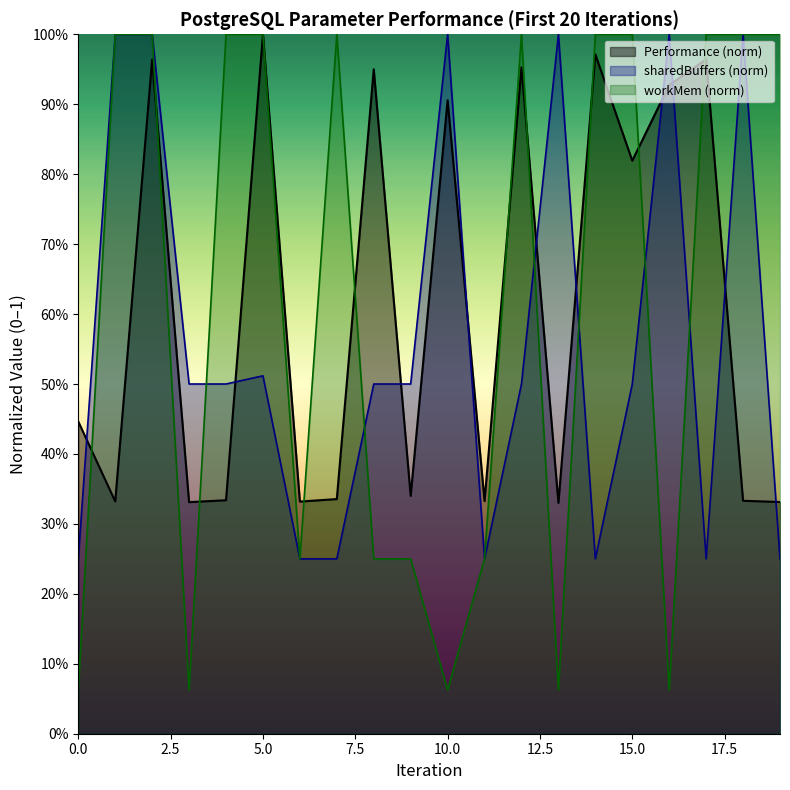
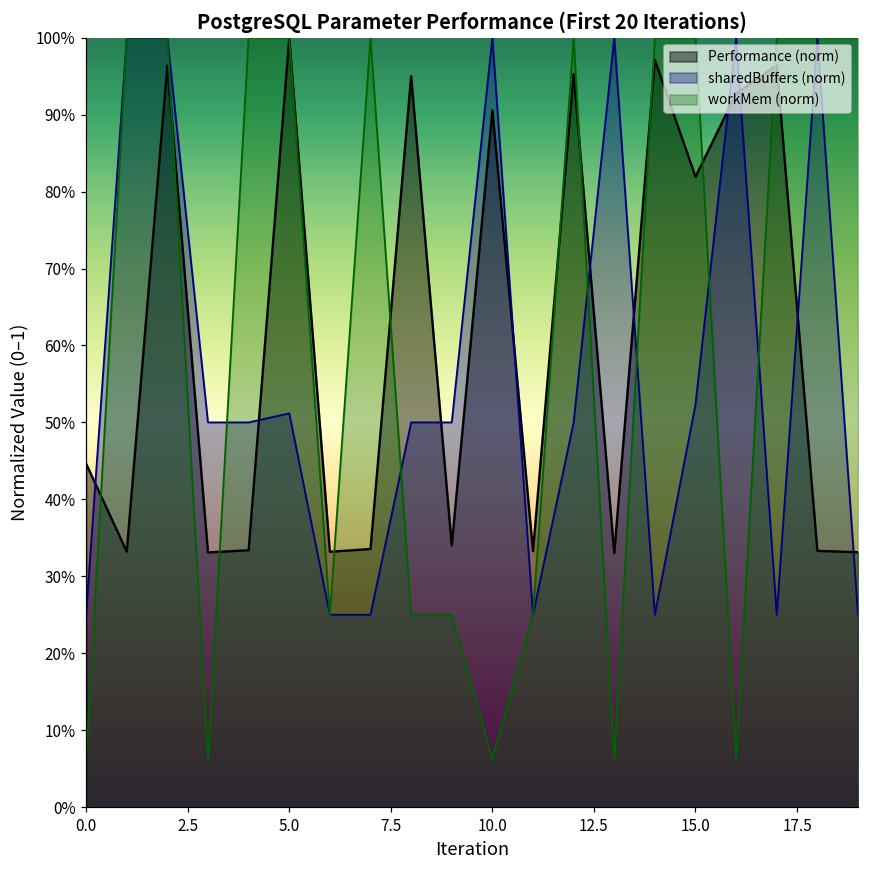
  {
    "Performance (norm)": {
      "0.0": "45%",
      "10.0": "91%",
      "15.0": "82%"
    },
    "sharedBuffers (norm)": {
      "0.0": "25%",
      "5.0": "51%",
      "10.0": "100%",
-     "15.0": "50%"
+     "15.0": "52%"
    },
    "workMem (norm)": {
      "0.0": "6%",
      "10.0": "6%",
      "15.0": "100%"
    }
  }
